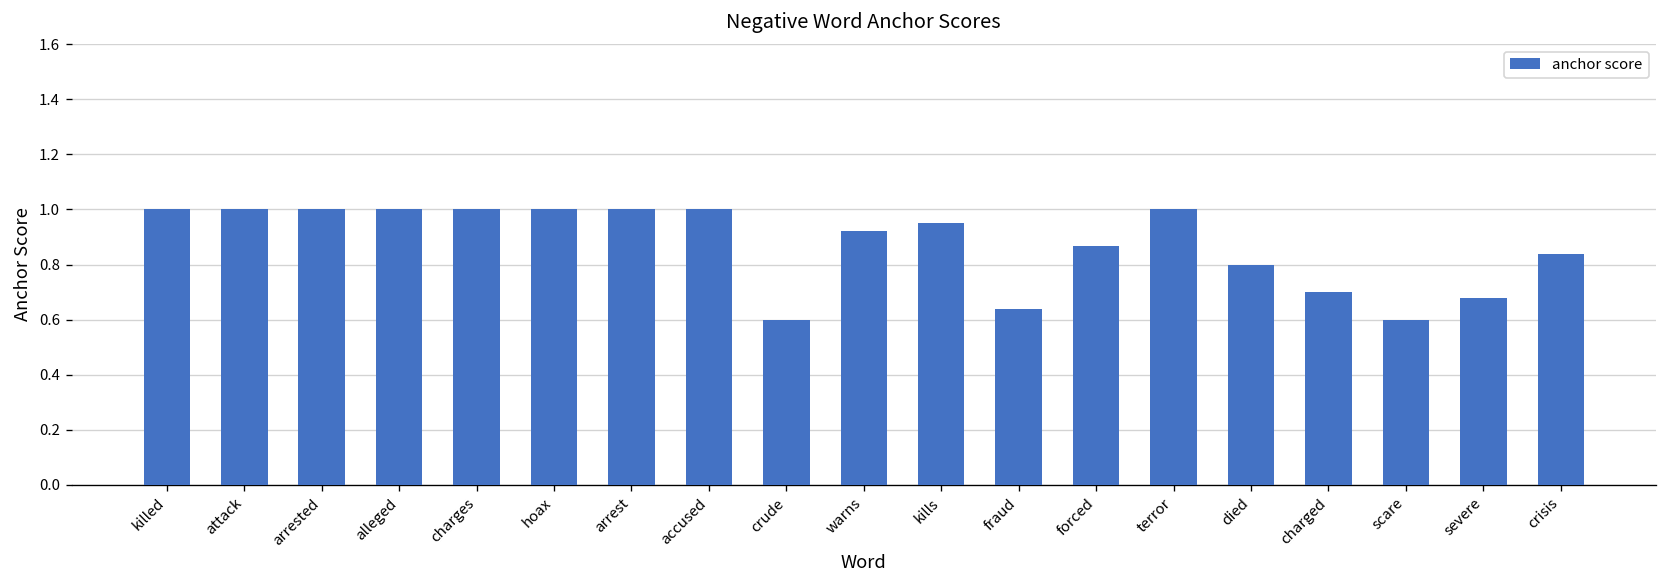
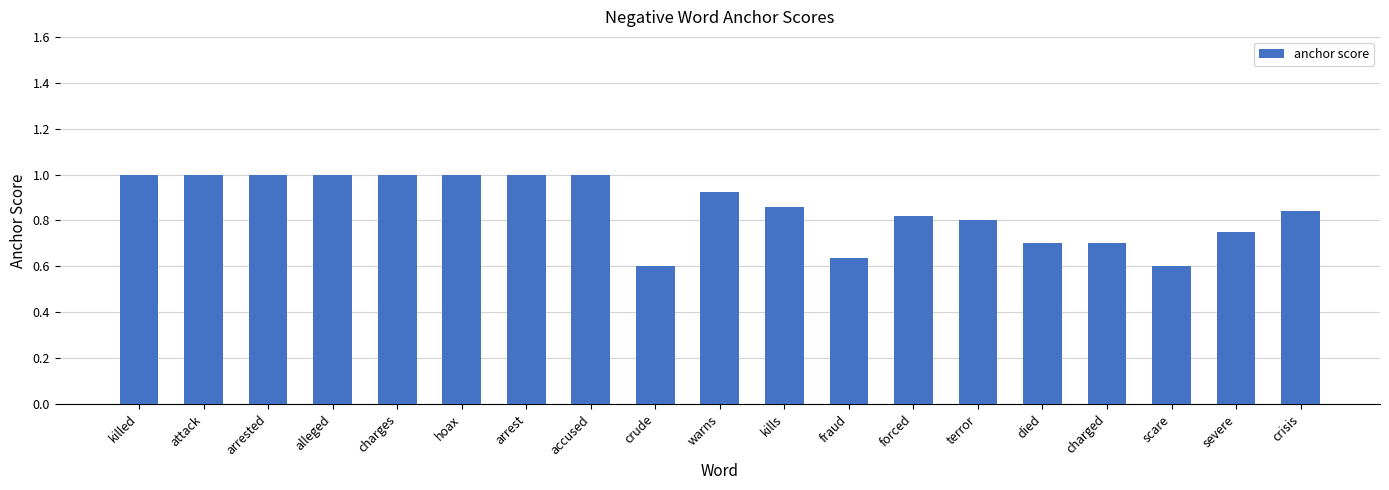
  {
    "killed": 1.00,
    "attack": 1.00,
    "arrested": 1.00,
    "alleged": 1.00,
    "charges": 1.00,
    "hoax": 1.00,
    "arrest": 1.00,
    "accused": 1.00,
    "crude": 0.60,
    "warns": 0.92,
-   "kills": 0.95,
+   "kills": 0.86,
    "fraud": 0.64,
-   "forced": 0.87,
-   "terror": 1.0,
-   "died": 0.8,
+   "forced": 0.82,
+   "terror": 0.8,
+   "died": 0.7,
    "charged": 0.70,
    "scare": 0.60,
-   "severe": 0.68,
+   "severe": 0.75,
    "crisis": 0.84
  }
